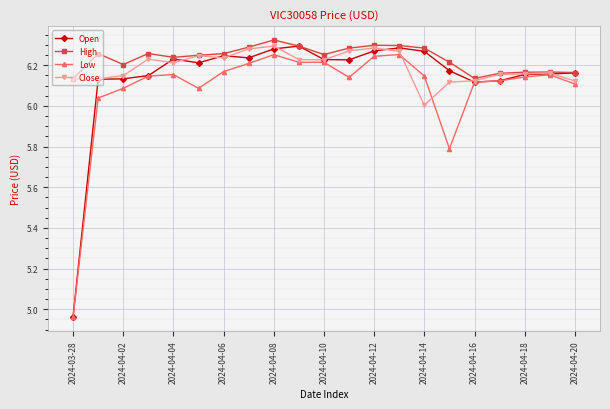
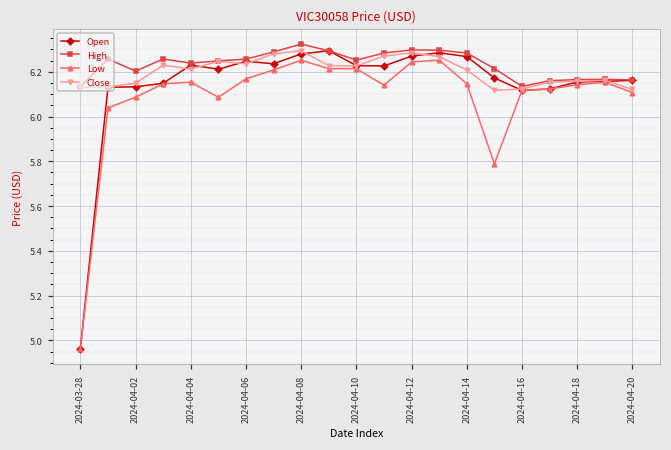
  {
    "Open": {
      "2024-04-02": 6.13,
      "2024-04-08": 6.28,
      "2024-04-12": 6.27,
      "2024-04-14": 6.27
    },
    "Close": {
      "2024-04-02": 6.15,
      "2024-04-04": 6.21,
      "2024-04-08": 6.29,
      "2024-04-12": 6.28,
-     "2024-04-14": 6.00,
+     "2024-04-14": 6.21,
      "2024-04-20": 6.12
    }
  }
